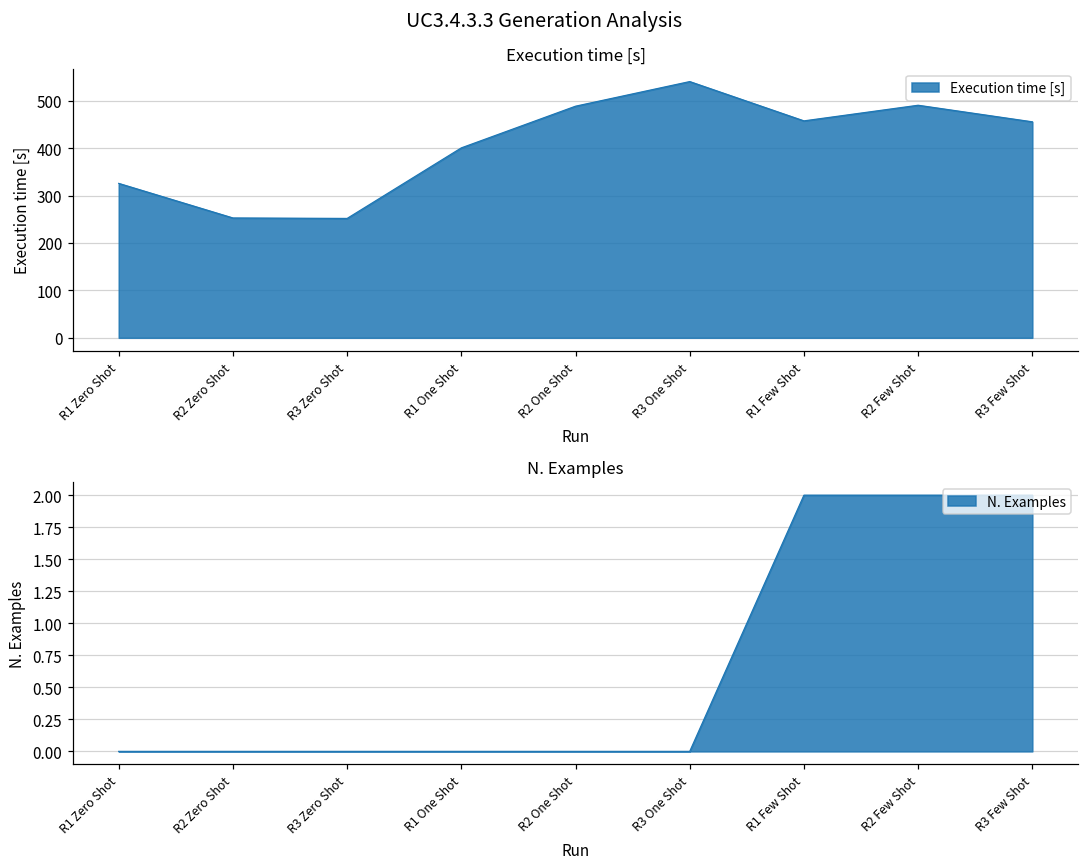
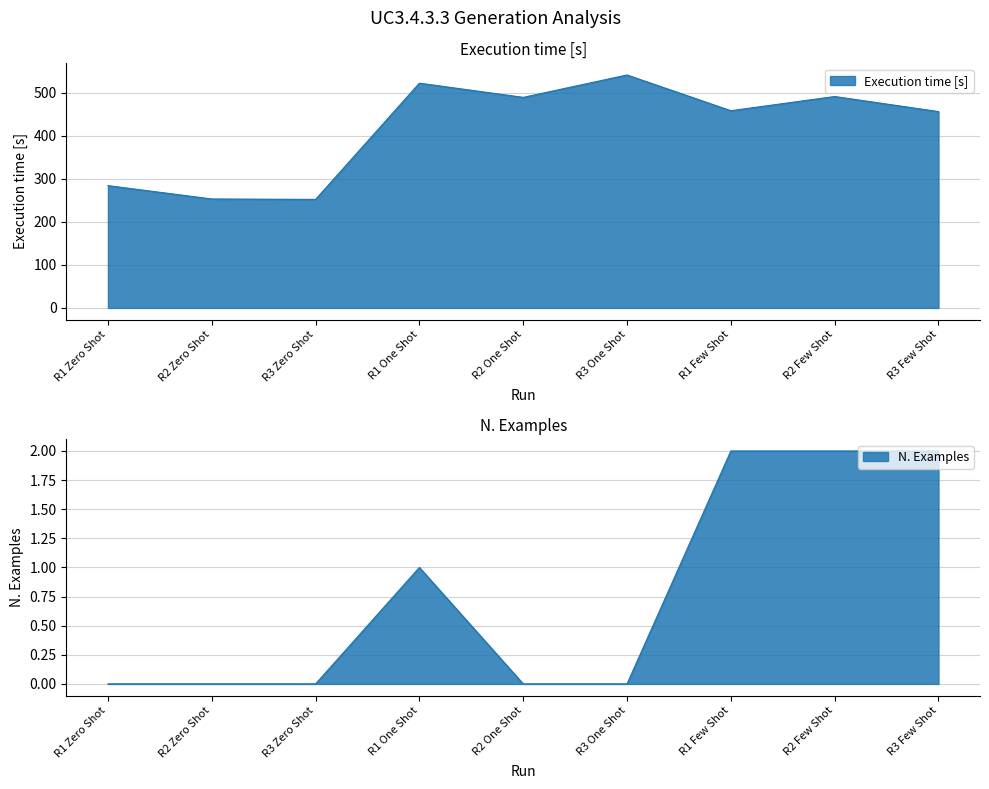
  {
    "Execution time [s]": {
-     "R1 Zero Shot": 330,
+     "R1 Zero Shot": 280,
      "R2 Zero Shot": 250,
      "R3 Zero Shot": 250,
-     "R1 One Shot": 400,
+     "R1 One Shot": 520,
      "R2 One Shot": 490,
      "R3 One Shot": 540,
      "R1 Few Shot": 460,
      "R2 Few Shot": 490,
      "R3 Few Shot": 460
    },
    "N. Examples": {
      "R1 Zero Shot": 0,
      "R2 Zero Shot": 0,
      "R3 Zero Shot": 0,
-     "R1 One Shot": 0,
+     "R1 One Shot": 1,
      "R2 One Shot": 0,
      "R3 One Shot": 0,
      "R1 Few Shot": 2,
      "R2 Few Shot": 2
    }
  }
